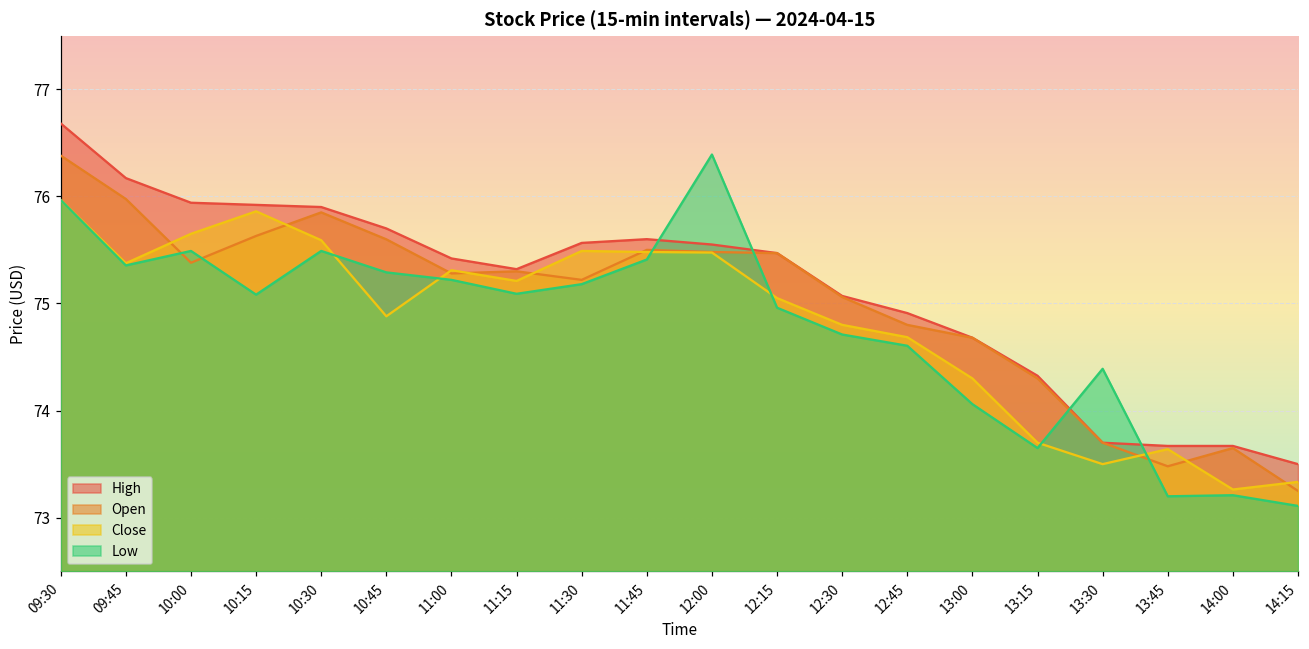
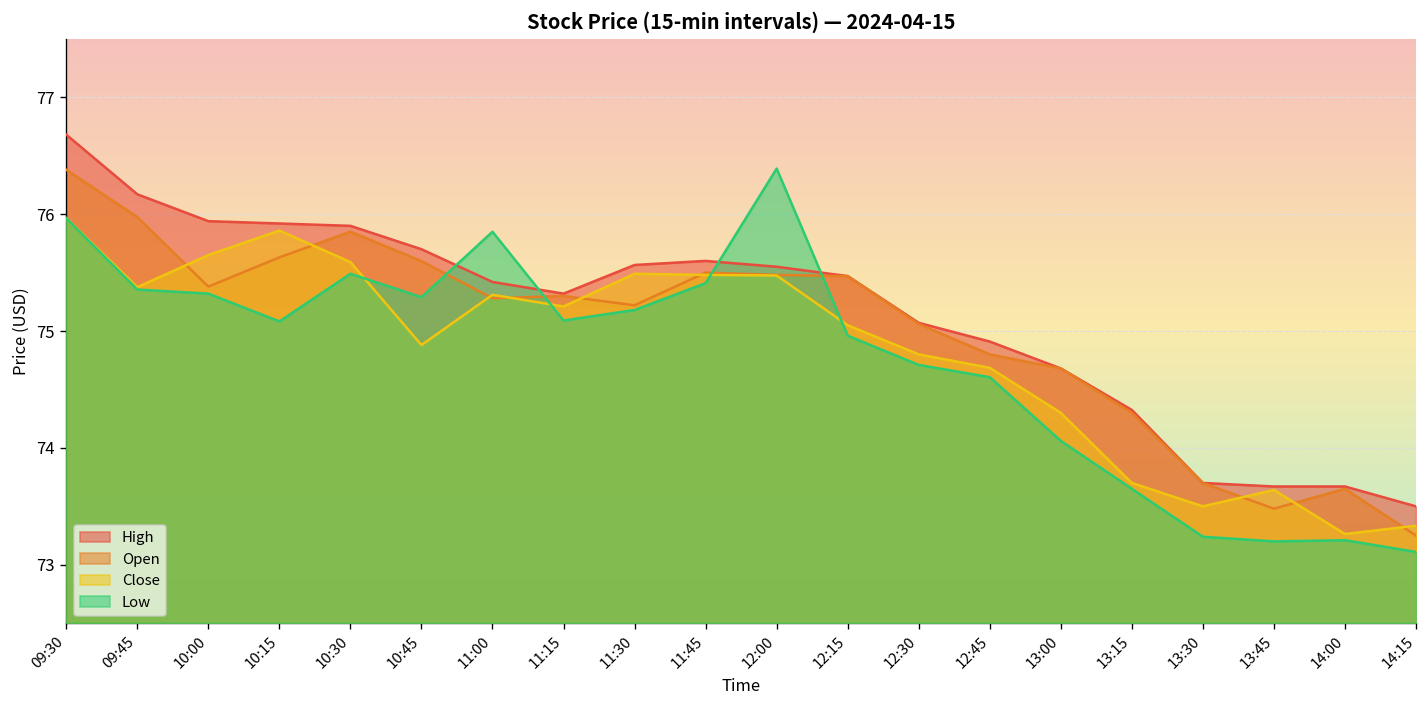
  {
    "Close": {
      "10:00": 75.6,
      "10:15": 75.9,
      "10:30": 75.6,
      "10:45": 74.9,
      "11:00": 75.3,
      "11:15": 75.2,
      "11:30": 75.5,
      "12:15": 75.1,
      "12:30": 74.8,
      "12:45": 74.7,
      "13:00": 74.3,
      "13:15": 73.7,
      "13:30": 73.5,
      "13:45": 73.6,
      "14:00": 73.3,
      "14:15": 73.3
    },
    "Low": {
-     "10:00": 75.5,
+     "10:00": 75.3,
      "10:15": 75.1,
      "10:30": 75.5,
      "10:45": 75.3,
-     "11:00": 75.2,
+     "11:00": 75.8,
      "11:15": 75.1,
      "11:30": 75.2,
      "11:45": 75.4,
      "12:00": 76.4,
      "12:15": 75.0,
      "12:30": 74.7,
      "12:45": 74.6,
      "13:00": 74.1,
      "13:15": 73.7,
-     "13:30": 74.4,
+     "13:30": 73.2,
      "13:45": 73.2,
      "14:00": 73.2,
      "14:15": 73.1
    }
  }
